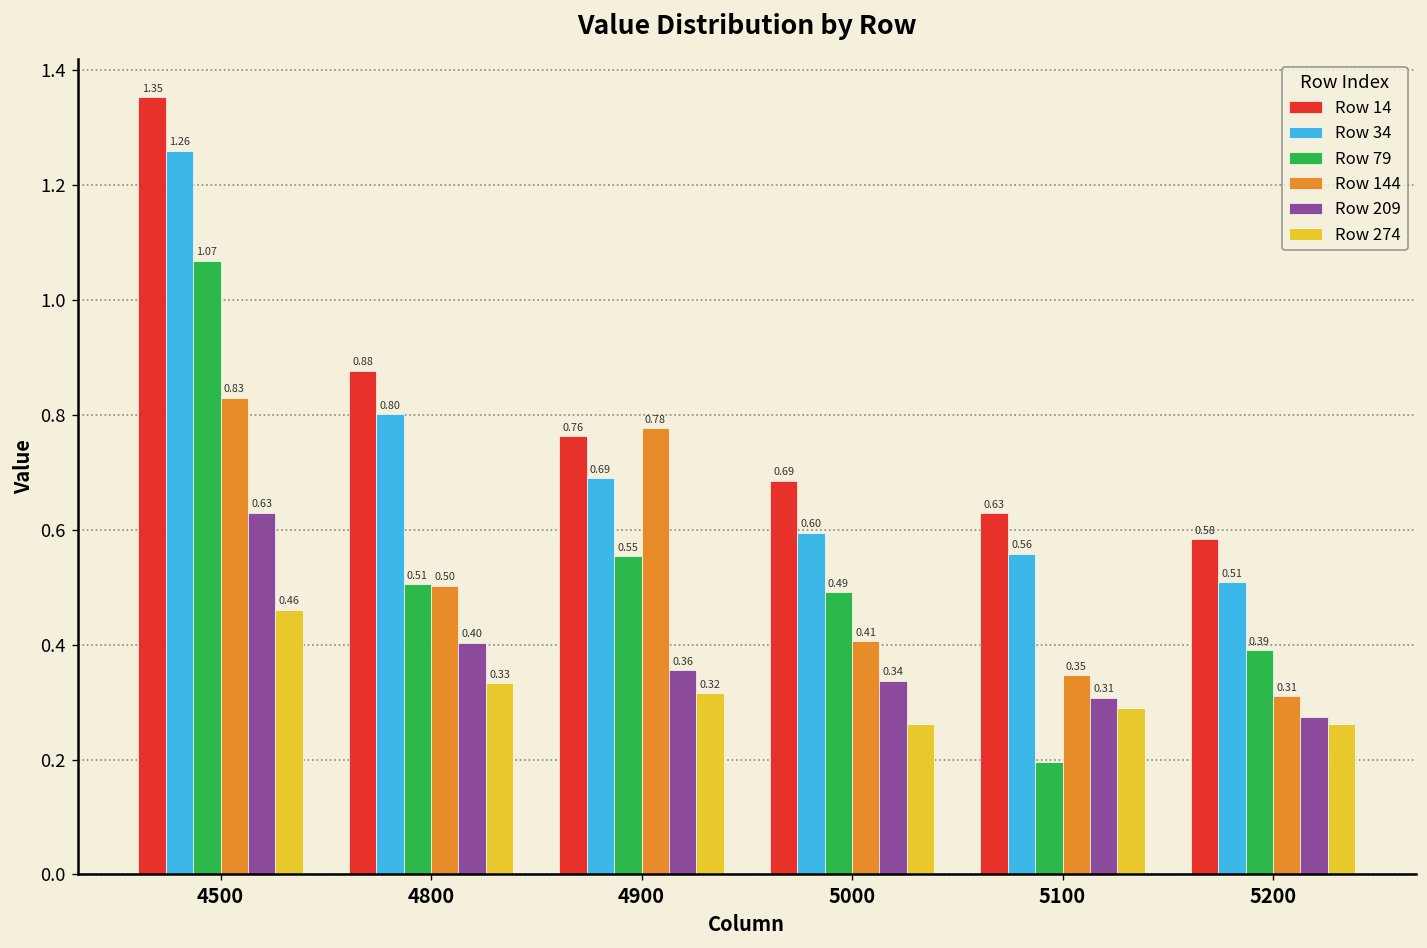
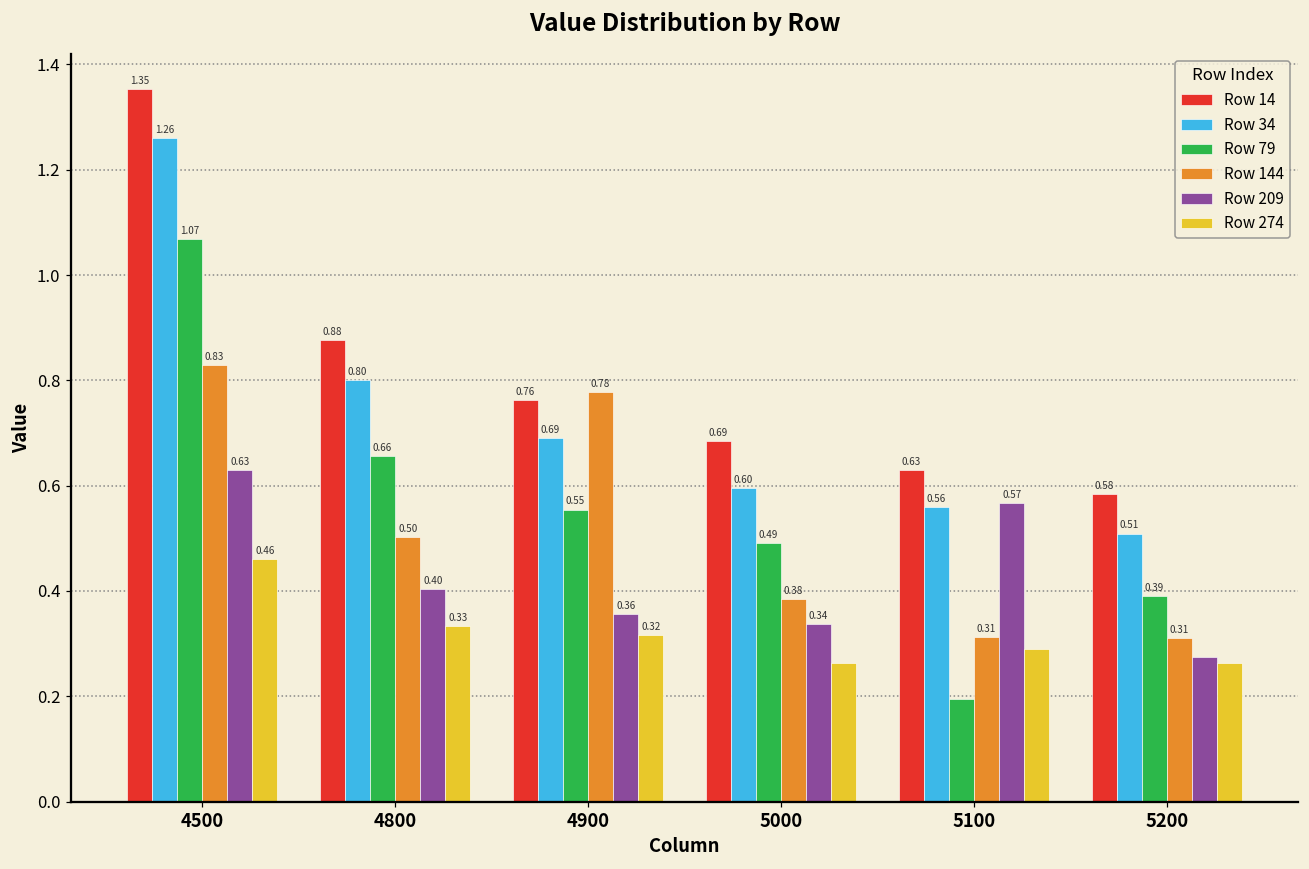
  {
    "Row 14": {
      "4500": 1.35,
      "4800": 0.88,
      "4900": 0.76,
      "5000": 0.69,
      "5100": 0.63,
      "5200": 0.58
    },
    "Row 34": {
      "4500": 1.26,
      "4800": 0.80,
      "4900": 0.69,
      "5000": 0.60,
      "5100": 0.56,
      "5200": 0.51
    },
    "Row 79": {
      "4500": 1.07,
-     "4800": 0.51,
+     "4800": 0.66,
      "4900": 0.55,
      "5000": 0.49,
      "5200": 0.39
    },
    "Row 144": {
      "4500": 0.83,
      "4800": 0.50,
      "4900": 0.78,
-     "5000": 0.41,
-     "5100": 0.35,
+     "5000": 0.38,
+     "5100": 0.31,
      "5200": 0.31
    },
    "Row 209": {
      "4500": 0.63,
      "4800": 0.40,
      "4900": 0.36,
      "5000": 0.34,
-     "5100": 0.31
+     "5100": 0.57
    },
    "Row 274": {
      "4500": 0.46,
      "4800": 0.33,
      "4900": 0.32
    }
  }
